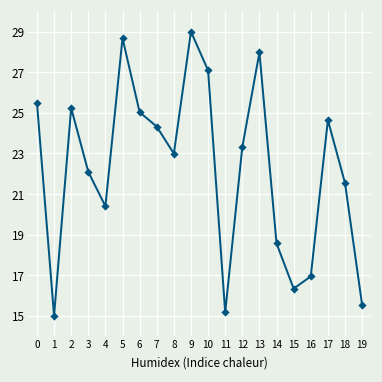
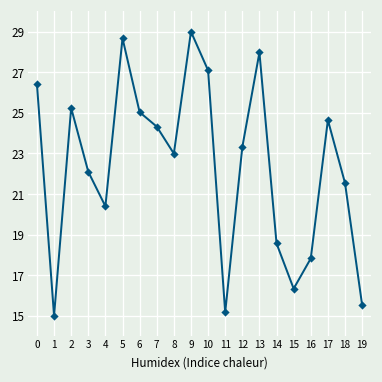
  {
-   "0": 25.5,
+   "0": 26.4,
    "1": 15.0,
    "2": 25.2,
    "3": 22.1,
    "4": 20.4,
    "5": 28.7,
    "6": 25.0,
    "7": 24.3,
    "8": 23.0,
    "9": 29.0,
    "10": 27.1,
    "11": 15.2,
    "12": 23.3,
    "13": 28.0,
    "14": 18.6,
    "15": 16.3,
-   "16": 16.9,
+   "16": 17.8,
    "17": 24.6,
    "18": 21.5,
    "19": 15.5
  }
